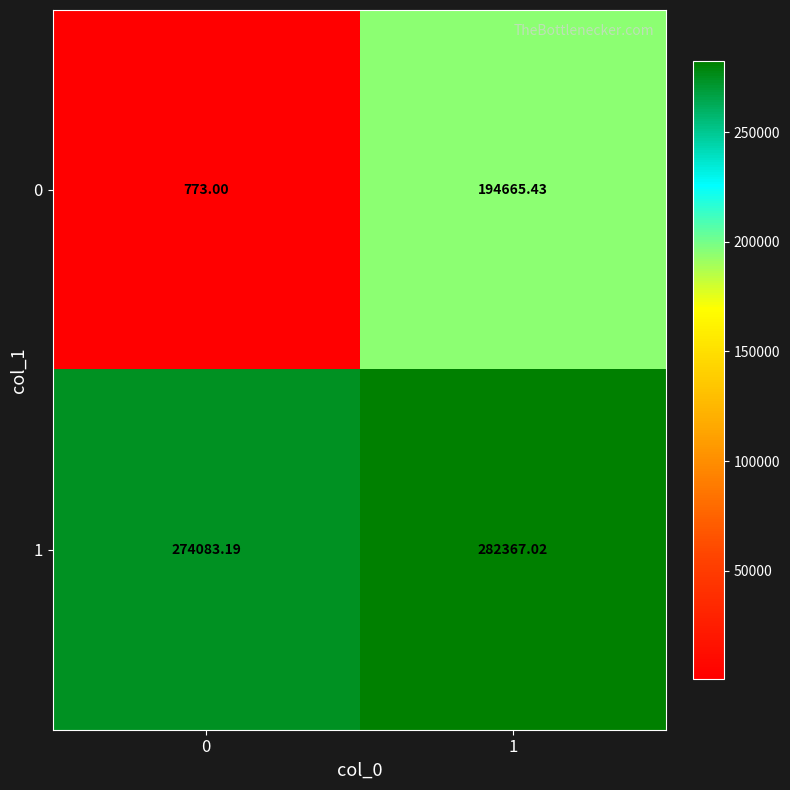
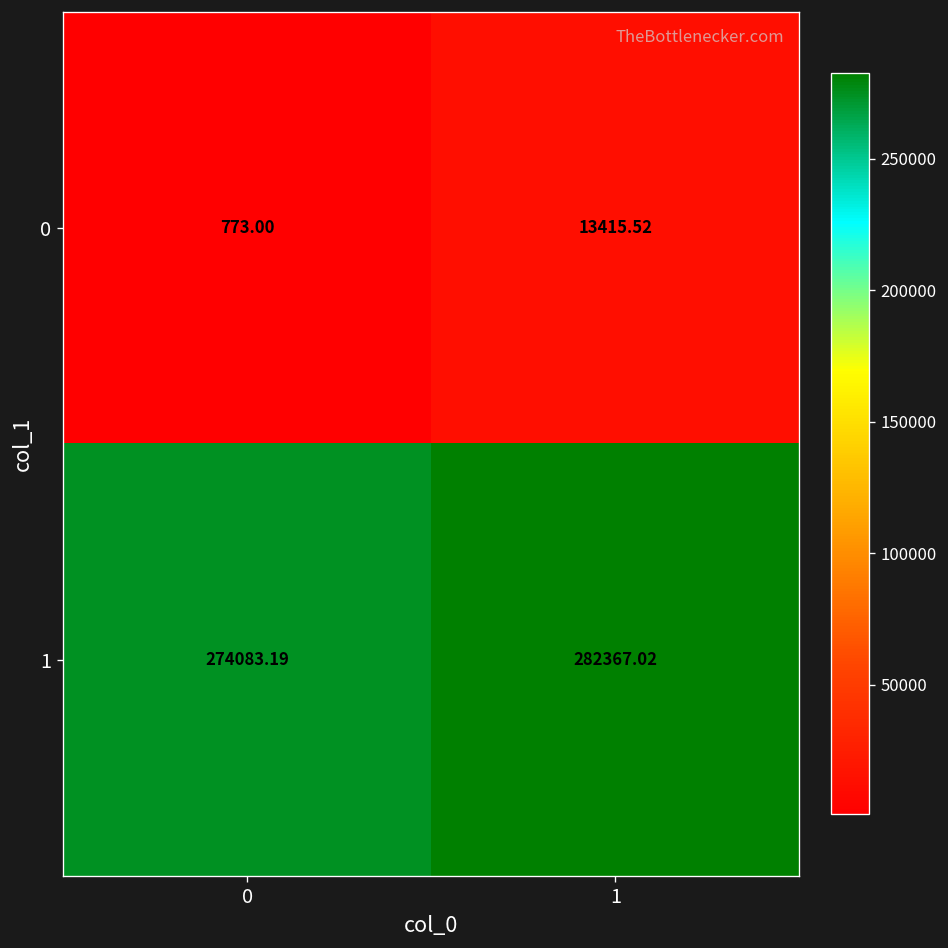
  {
    "0": {
      "0": 773.00,
-     "1": 194665.43
+     "1": 13415.52
    },
    "1": {
      "0": 274083.19,
      "1": 282367.02
    }
  }
